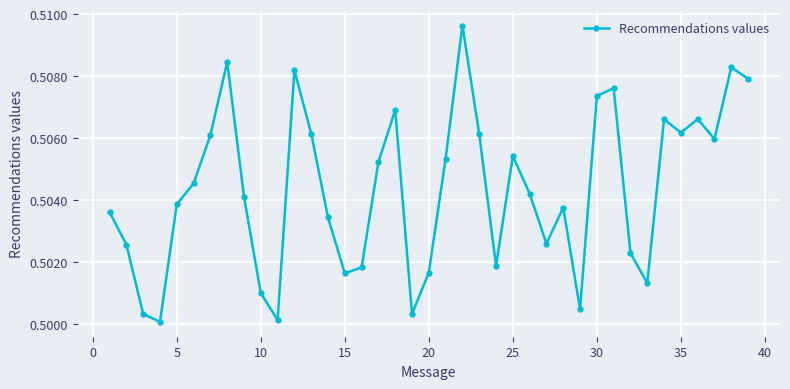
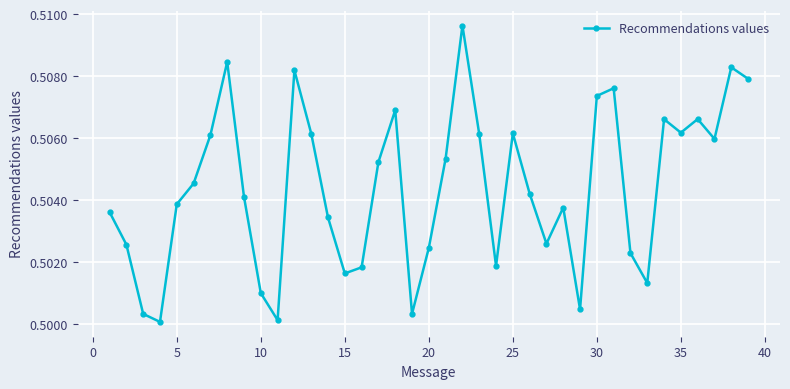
  {
    "5": 0.5039,
    "10": 0.5010,
    "15": 0.5016,
-   "20": 0.5017,
-   "25": 0.5054,
+   "20": 0.5025,
+   "25": 0.5062,
    "30": 0.5074,
    "35": 0.5062
  }
